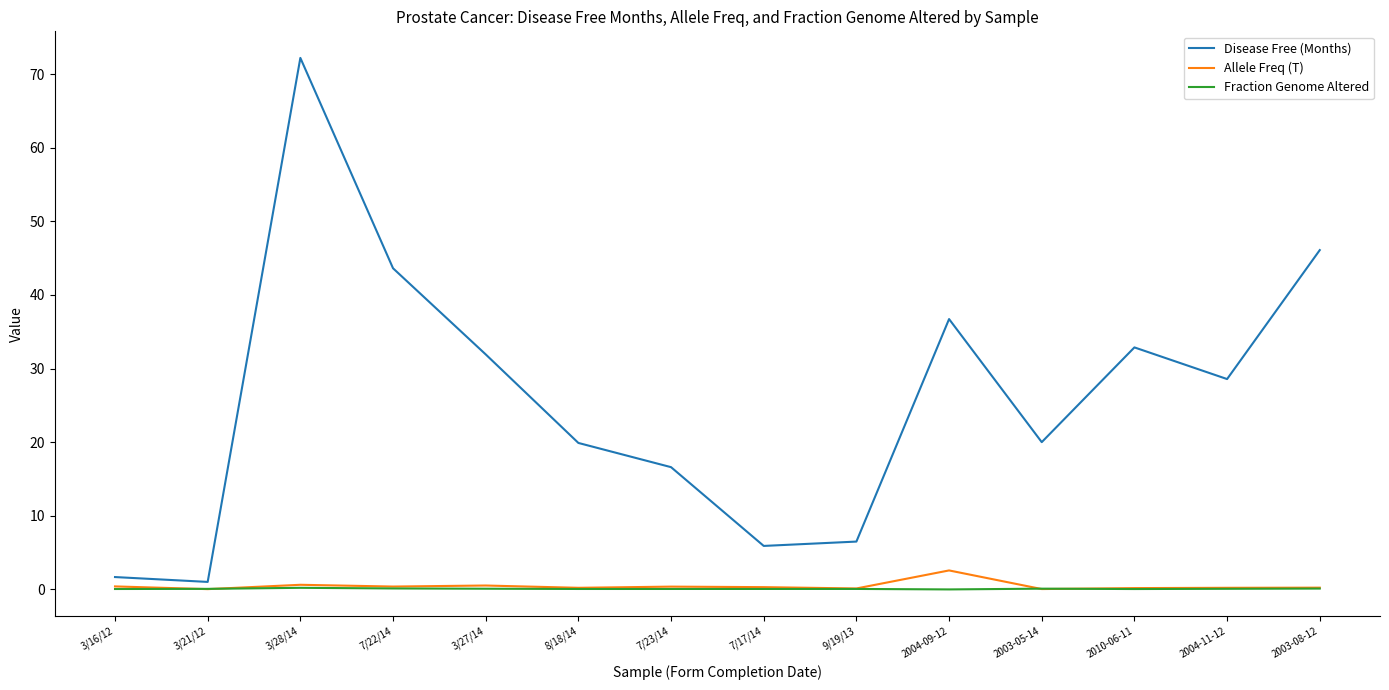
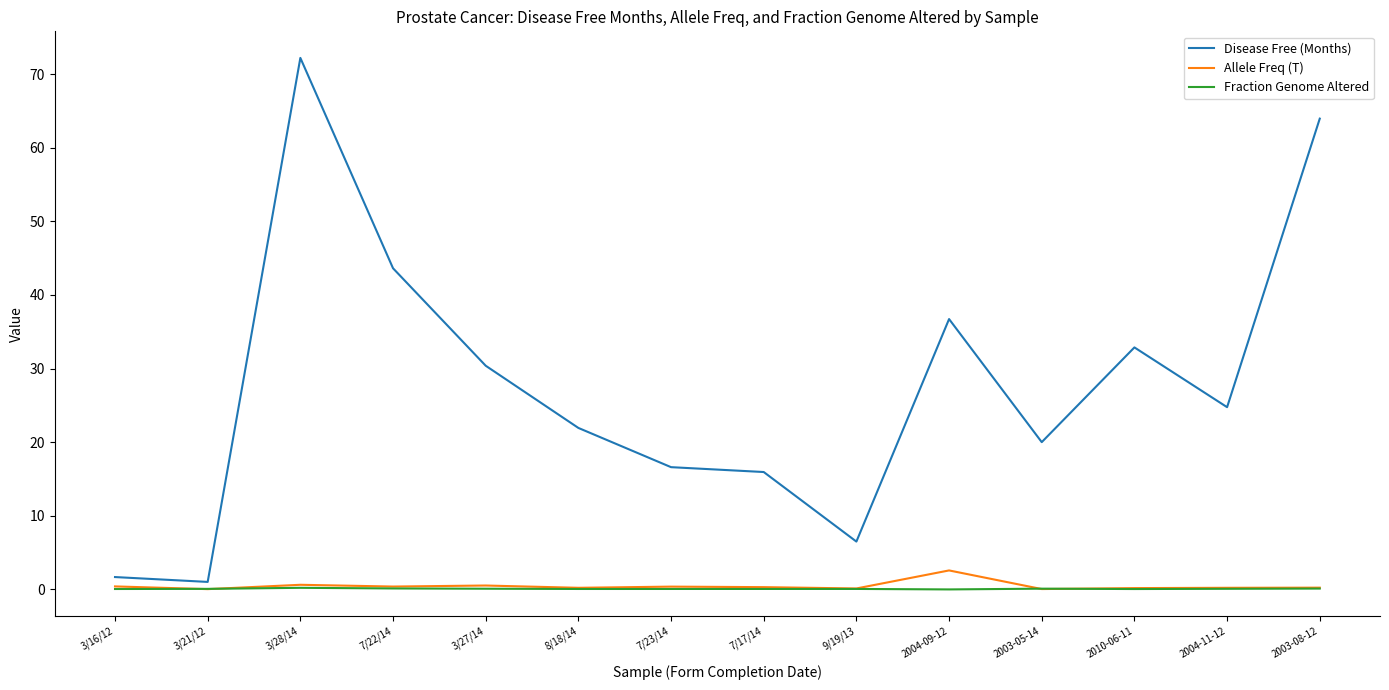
  {
    "Disease Free (Months)": {
      "3/16/12": 2,
      "3/21/12": 1,
      "3/28/14": 72,
      "7/22/14": 44,
-     "3/27/14": 32,
-     "8/18/14": 20,
+     "3/27/14": 30,
+     "8/18/14": 22,
      "7/23/14": 17,
-     "7/17/14": 6,
+     "7/17/14": 16,
      "9/19/13": 7,
      "2004-09-12": 37,
      "2003-05-14": 20,
      "2010-06-11": 33,
-     "2004-11-12": 29,
-     "2003-08-12": 46
+     "2004-11-12": 25,
+     "2003-08-12": 64
    },
    "Allele Freq (T)": {
      "3/16/12": 0,
      "3/28/14": 1,
      "3/27/14": 1,
      "2004-09-12": 3
    },
    "Fraction Genome Altered": {
      "3/16/12": 0,
      "3/28/14": 0,
      "3/27/14": 0,
      "2004-09-12": 0
    }
  }
